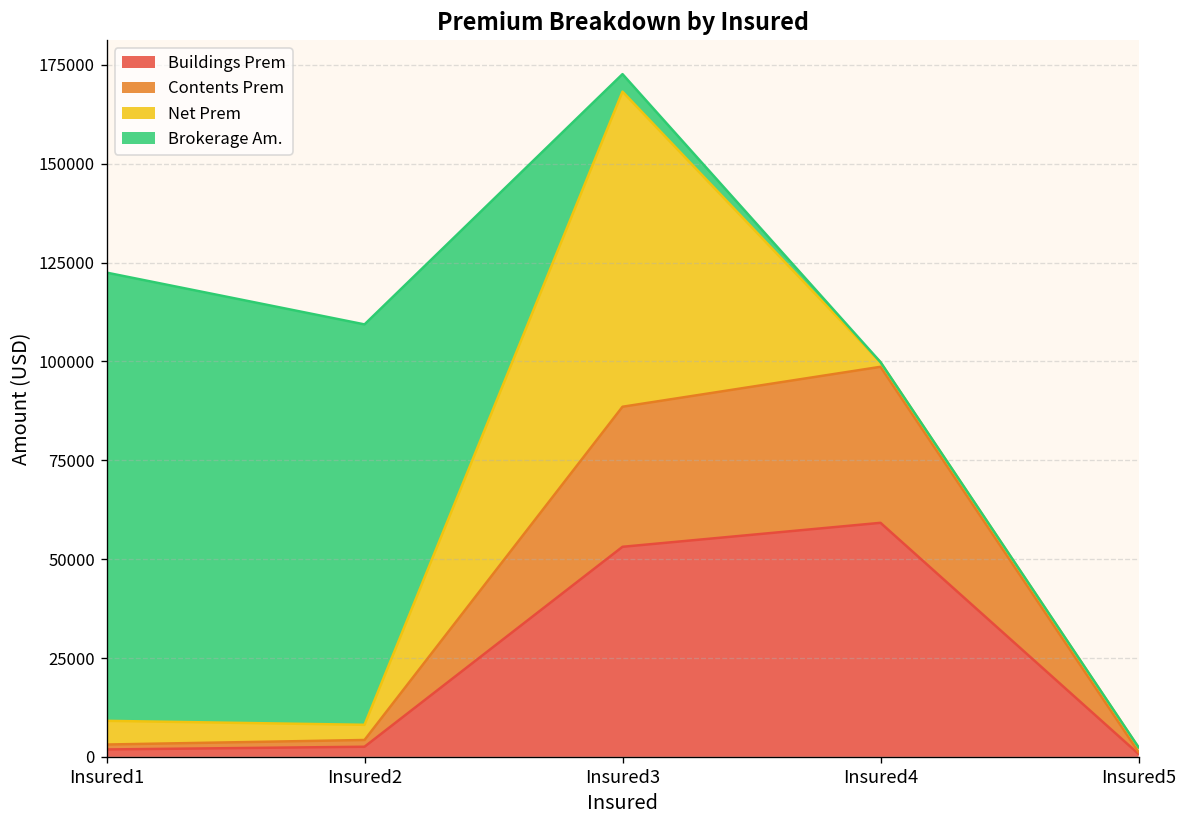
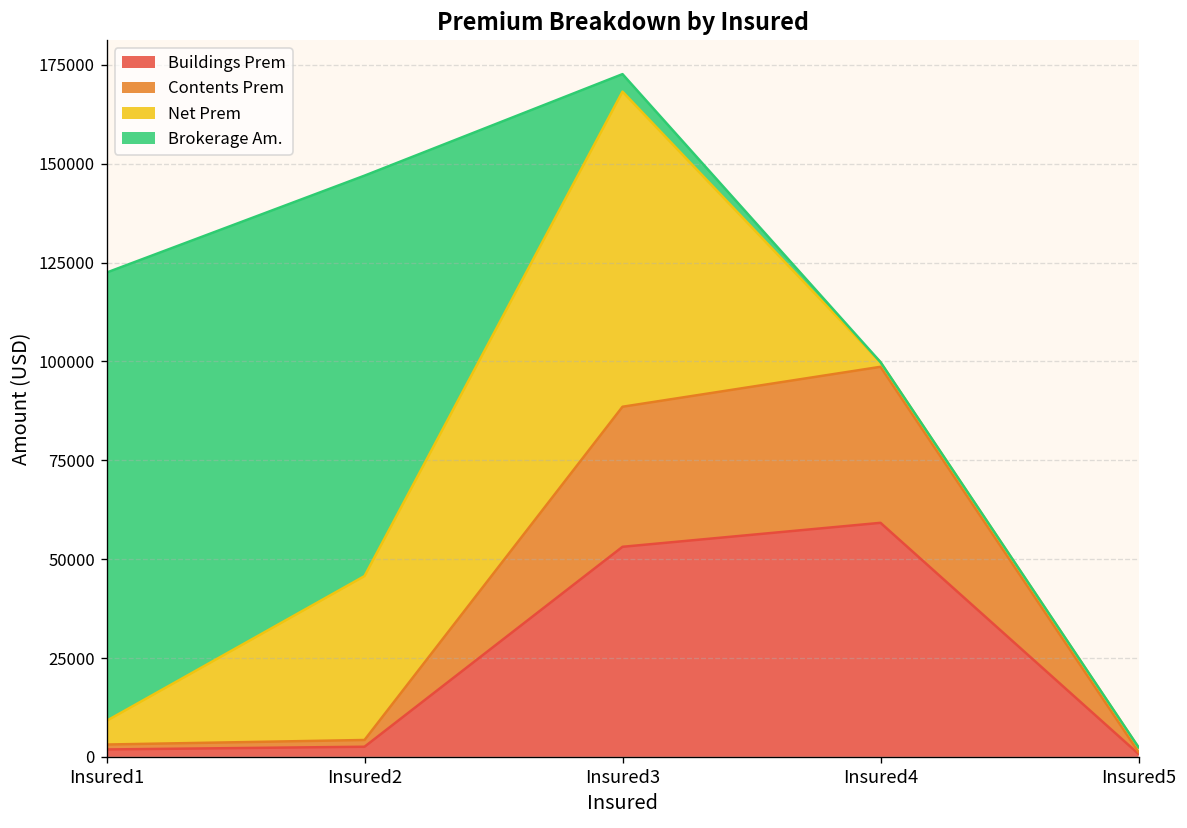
  {
    "Net Prem": {
      "Insured1": 6000,
-     "Insured2": 4000,
+     "Insured2": 41000,
      "Insured3": 80000
    },
    "Brokerage Am.": {
      "Insured1": 113000,
      "Insured2": 101000,
      "Insured3": 4000
    }
  }
